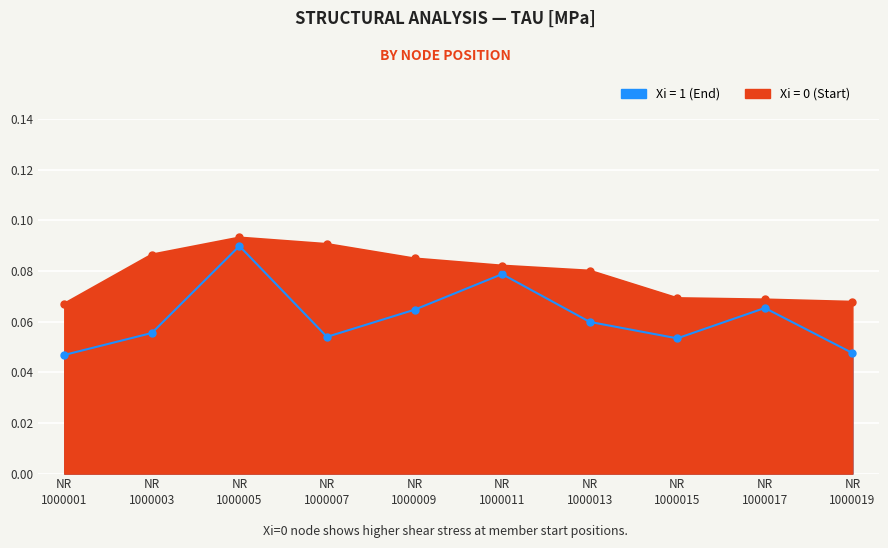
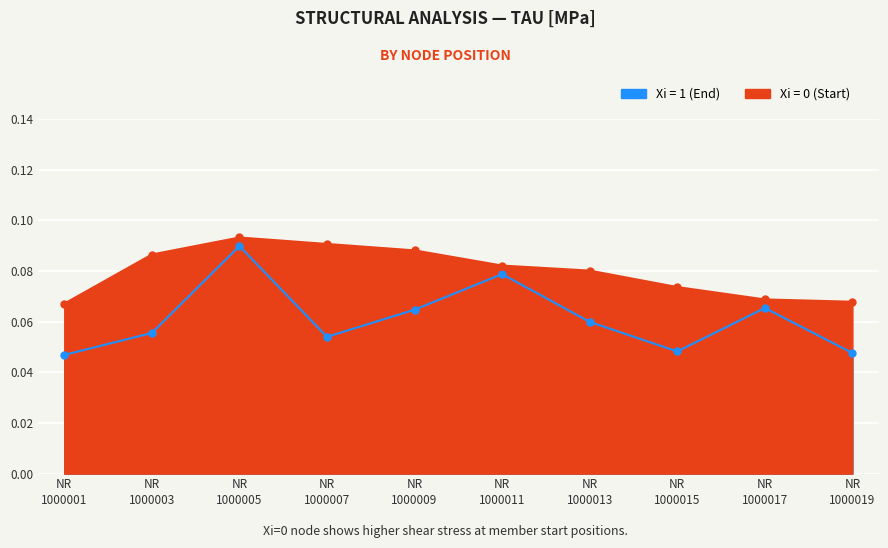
  {
    "Xi = 1 (End)": {
      "NR 1000001": 0.047,
      "NR 1000003": 0.056,
      "NR 1000005": 0.090,
      "NR 1000007": 0.054,
      "NR 1000009": 0.065,
      "NR 1000011": 0.079,
      "NR 1000013": 0.060,
-     "NR 1000015": 0.053,
+     "NR 1000015": 0.048,
      "NR 1000017": 0.065,
      "NR 1000019": 0.048
    },
    "Xi = 0 (Start)": {
      "NR 1000001": 0.067,
      "NR 1000003": 0.087,
      "NR 1000005": 0.093,
      "NR 1000007": 0.091,
-     "NR 1000009": 0.085,
+     "NR 1000009": 0.088,
      "NR 1000011": 0.082,
      "NR 1000013": 0.080,
-     "NR 1000015": 0.069,
+     "NR 1000015": 0.074,
      "NR 1000017": 0.069,
      "NR 1000019": 0.068
    }
  }
